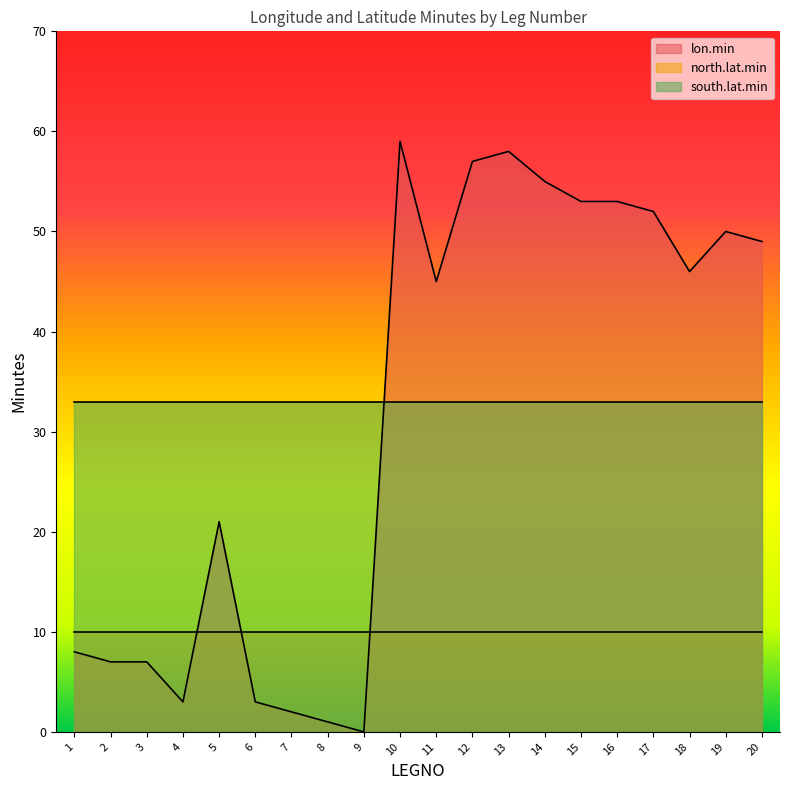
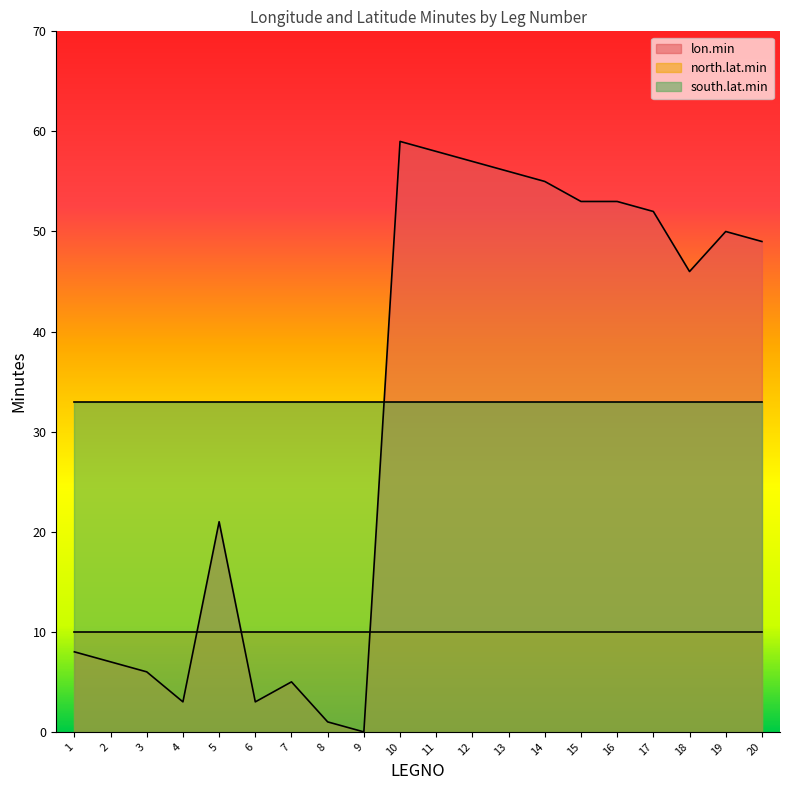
  {
    "lon.min": {
      "1": 8,
      "2": 7,
-     "3": 7,
+     "3": 6,
      "4": 3,
      "5": 21,
      "6": 3,
-     "7": 2,
+     "7": 5,
      "8": 1,
      "9": 0,
      "10": 59,
-     "11": 45,
+     "11": 58,
      "12": 57,
-     "13": 58,
+     "13": 56,
      "14": 55,
      "15": 53,
      "16": 53,
      "17": 52,
      "18": 46,
      "19": 50,
      "20": 49
    },
    "north.lat.min": {
      "1": 10,
      "2": 10,
      "3": 10,
      "4": 10,
      "5": 10,
      "6": 10,
      "7": 10,
      "8": 10,
      "9": 10,
      "10": 10,
      "11": 10,
      "12": 10,
      "13": 10,
      "14": 10,
      "15": 10,
      "16": 10,
      "17": 10,
      "18": 10,
      "19": 10,
      "20": 10
    },
    "south.lat.min": {
      "1": 33,
      "2": 33,
      "3": 33,
      "4": 33,
      "5": 33,
      "6": 33,
      "7": 33,
      "8": 33,
      "9": 33,
      "10": 33,
      "11": 33,
      "12": 33,
      "13": 33,
      "14": 33,
      "15": 33,
      "16": 33,
      "17": 33,
      "18": 33,
      "19": 33,
      "20": 33
    }
  }
